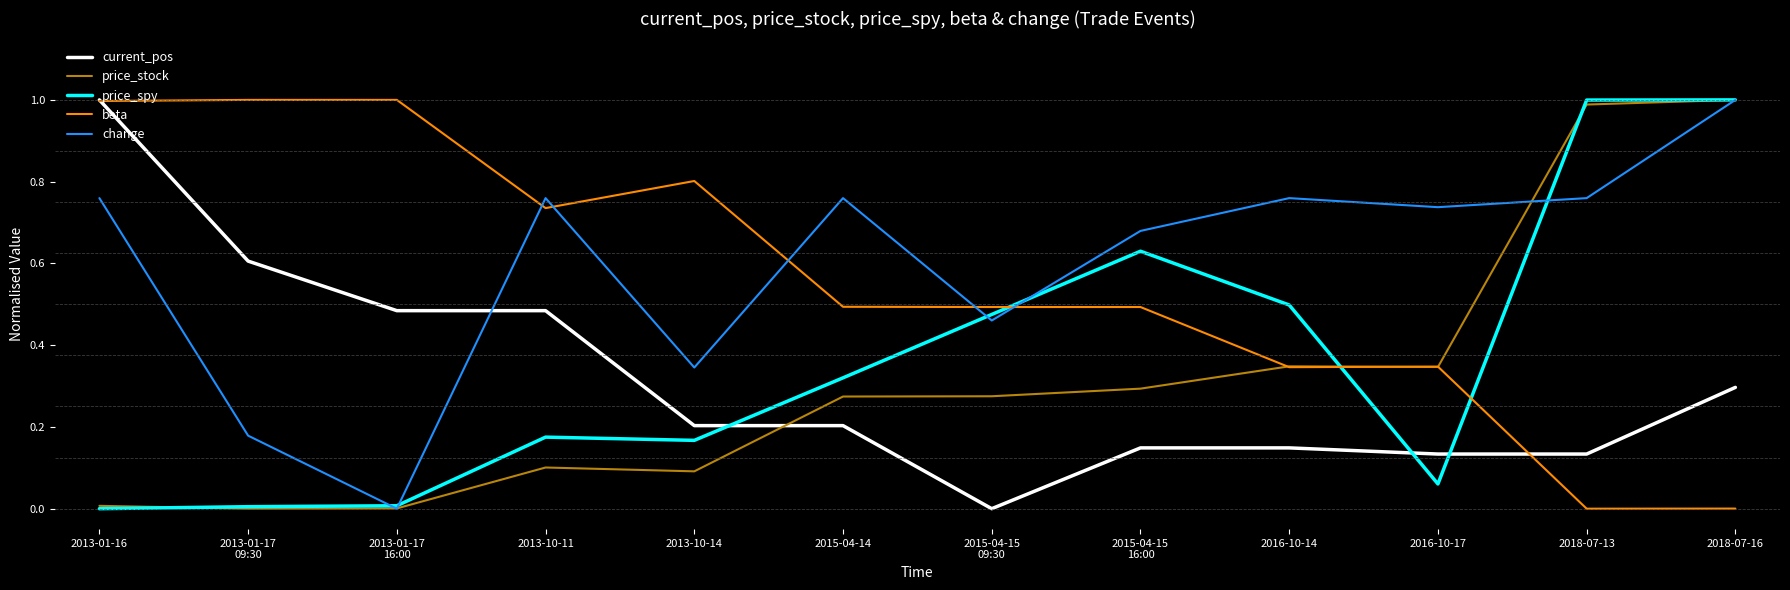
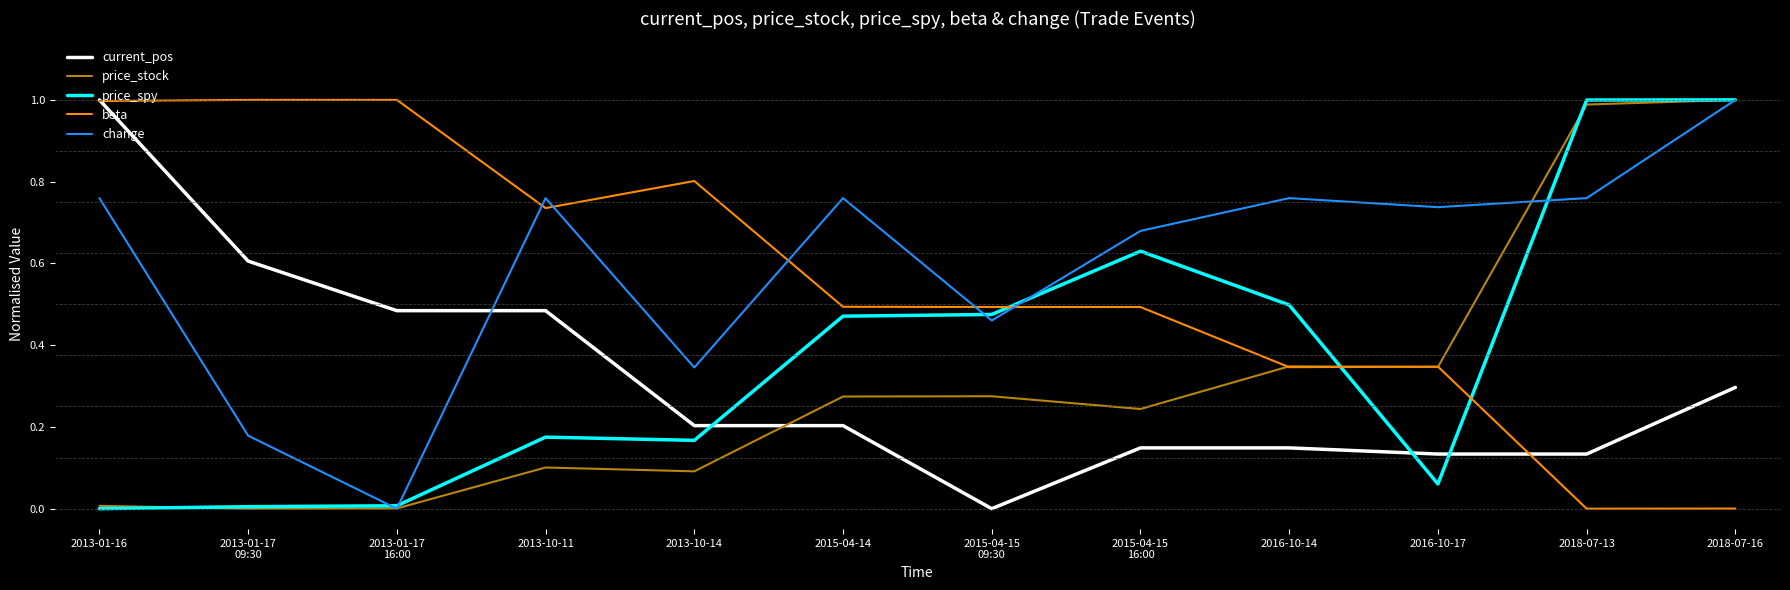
  {
    "current_pos": {
      "2013-01-17 09:30": 0.61,
      "2013-01-17 16:00": 0.48,
      "2013-10-11": 0.48,
      "2013-10-14": 0.20,
      "2015-04-14": 0.20,
      "2015-04-15 09:30": 0.00,
      "2015-04-15 16:00": 0.15,
      "2016-10-14": 0.15,
      "2016-10-17": 0.13,
      "2018-07-13": 0.13,
      "2018-07-16": 0.30
    },
    "price_stock": {
      "2013-01-16": 0.01,
      "2013-10-11": 0.10,
      "2013-10-14": 0.09,
      "2015-04-14": 0.27,
      "2015-04-15 09:30": 0.28,
-     "2015-04-15 16:00": 0.29,
+     "2015-04-15 16:00": 0.24,
      "2018-07-13": 0.99
    },
    "price_spy": {
      "2013-01-16": 0.00,
      "2013-01-17 16:00": 0.01,
      "2013-10-11": 0.18,
      "2013-10-14": 0.17,
-     "2015-04-14": 0.32,
+     "2015-04-14": 0.47,
      "2015-04-15 09:30": 0.48,
      "2015-04-15 16:00": 0.63,
      "2016-10-14": 0.50,
      "2016-10-17": 0.06,
      "2018-07-13": 1.00
    },
    "beta": {
      "2013-01-17 09:30": 1.00,
      "2013-01-17 16:00": 1.00,
      "2013-10-11": 0.74,
      "2013-10-14": 0.80,
      "2015-04-14": 0.49,
      "2015-04-15 09:30": 0.49,
      "2015-04-15 16:00": 0.49,
      "2018-07-13": 0.00,
      "2018-07-16": 0.00
    },
    "change": {
      "2013-01-16": 0.76,
      "2013-01-17 09:30": 0.18,
      "2013-10-11": 0.76,
      "2013-10-14": 0.35,
      "2015-04-14": 0.76,
      "2015-04-15 09:30": 0.46,
      "2015-04-15 16:00": 0.68,
      "2016-10-14": 0.76,
      "2016-10-17": 0.74,
      "2018-07-13": 0.76
    }
  }
